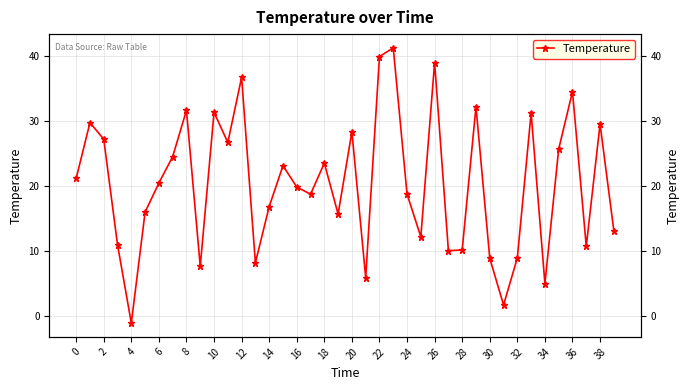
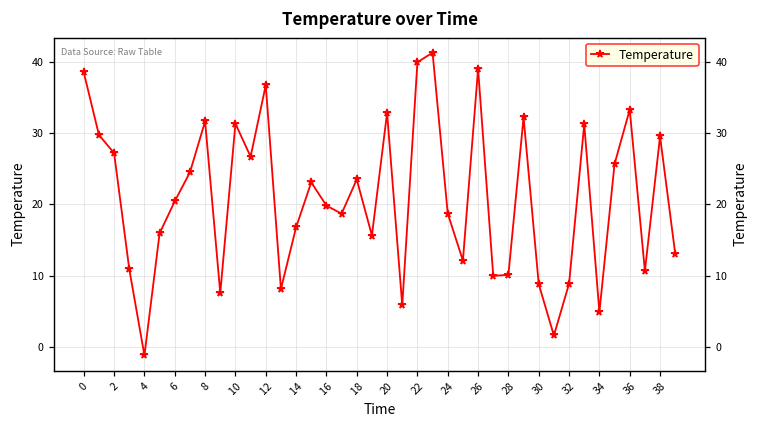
  {
-   "0": 21,
+   "0": 38,
    "2": 27,
    "4": -1,
    "6": 20,
    "8": 32,
    "10": 31,
    "12": 37,
    "14": 17,
    "16": 20,
    "18": 23,
-   "20": 28,
+   "20": 33,
    "22": 40,
    "24": 19,
    "26": 39,
    "28": 10,
    "30": 9,
    "32": 9,
    "34": 5,
-   "36": 35,
+   "36": 33,
    "38": 30
  }
